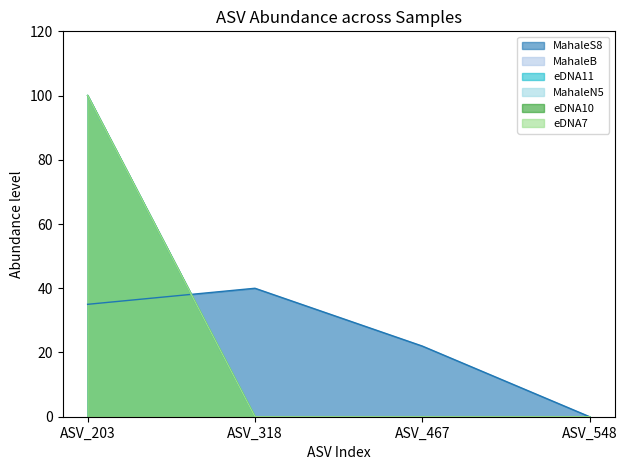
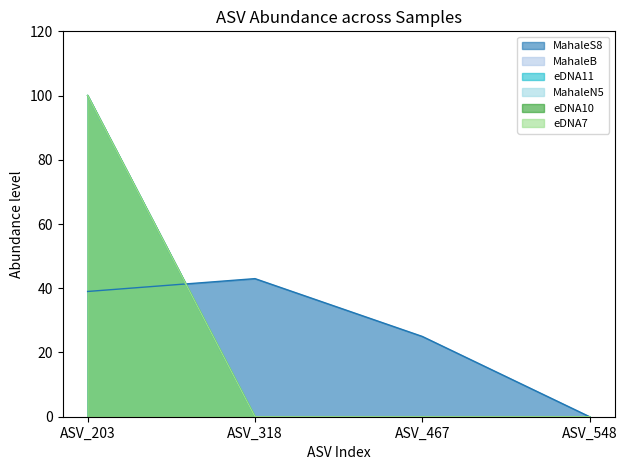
  {
    "MahaleS8": {
-     "ASV_203": 35,
-     "ASV_318": 40,
-     "ASV_467": 22
+     "ASV_203": 39,
+     "ASV_318": 43,
+     "ASV_467": 25
    },
    "eDNA7": {
      "ASV_203": 100,
      "ASV_318": 0,
      "ASV_467": 0
    }
  }
